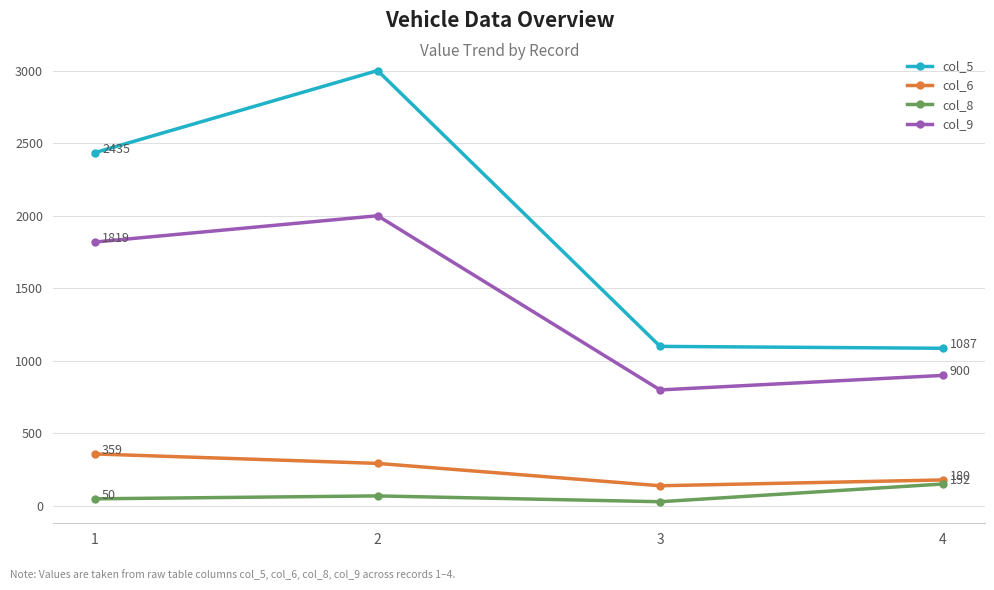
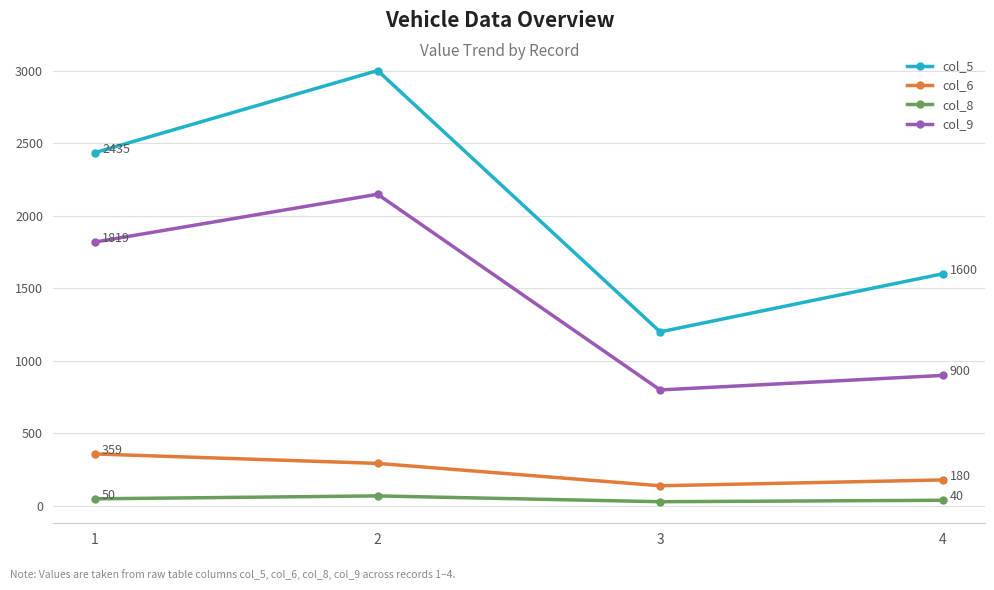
  {
    "col_5": {
      "1": 2435,
-     "3": 1100,
-     "4": 1087
+     "3": 1200,
+     "4": 1600
    },
    "col_6": {
      "1": 359
    },
    "col_8": {
      "1": 50,
-     "4": 152
+     "4": 40
    },
    "col_9": {
-     "2": 2000,
+     "2": 2150,
      "3": 800
    }
  }
